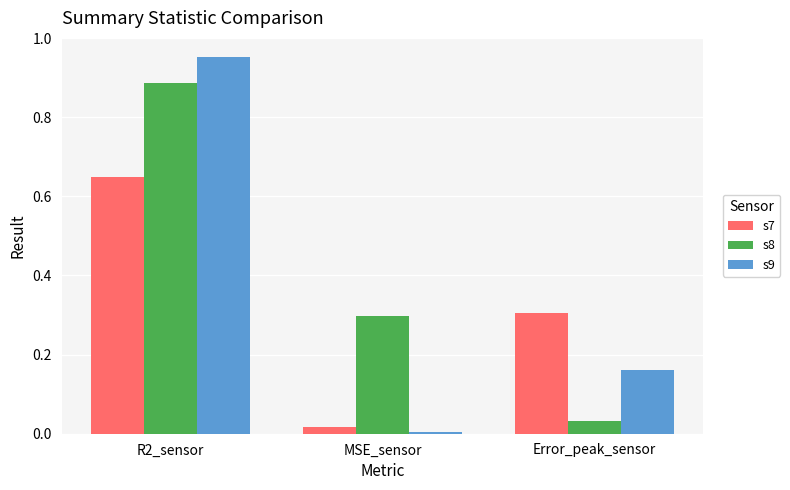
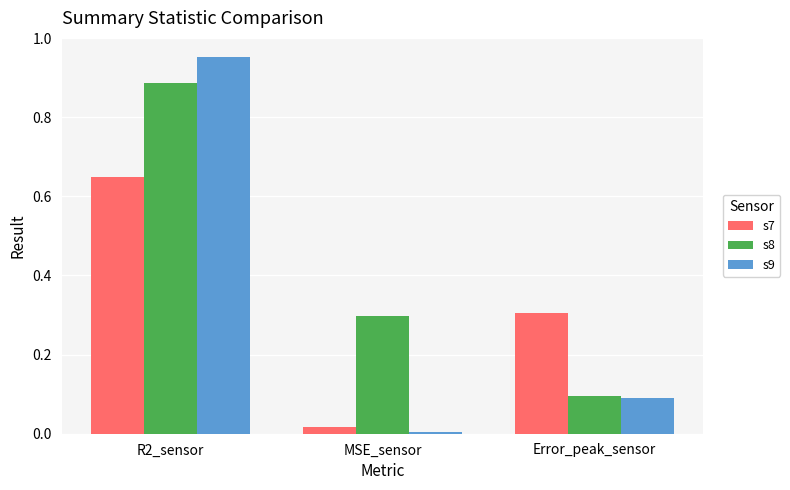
  {
    "s7": {
      "R2_sensor": 0.65,
      "MSE_sensor": 0.02,
      "Error_peak_sensor": 0.30
    },
    "s8": {
      "R2_sensor": 0.89,
      "MSE_sensor": 0.30,
-     "Error_peak_sensor": 0.03
+     "Error_peak_sensor": 0.10
    },
    "s9": {
      "R2_sensor": 0.95,
-     "Error_peak_sensor": 0.16
+     "Error_peak_sensor": 0.09
    }
  }
